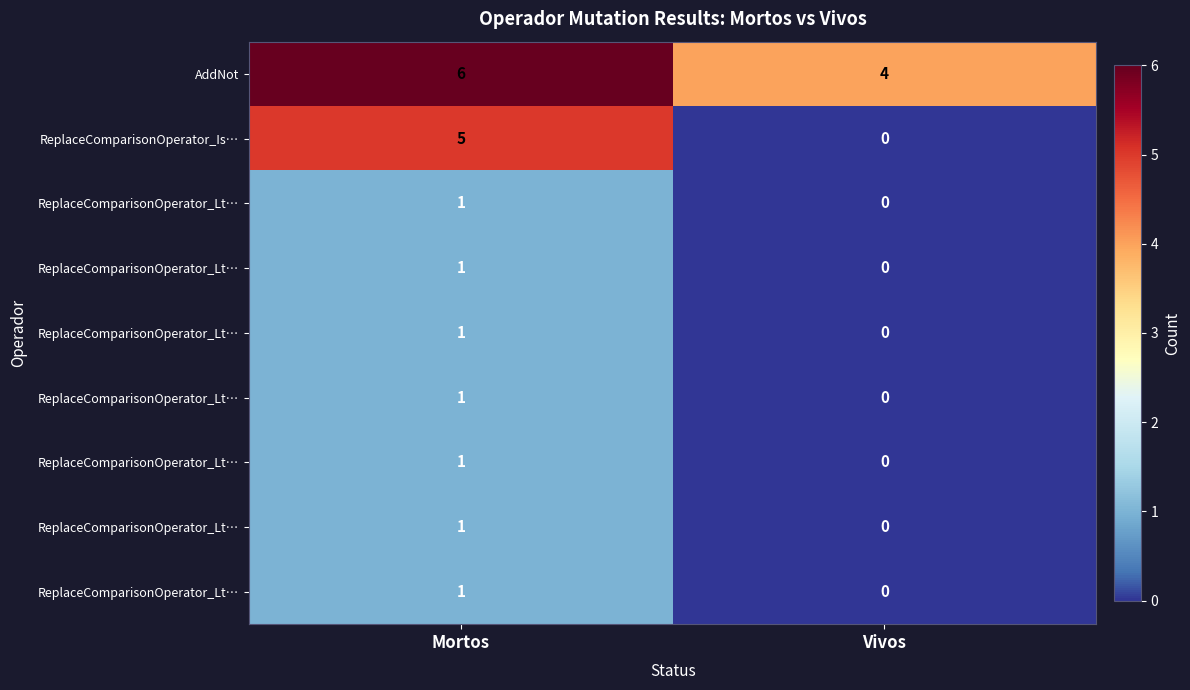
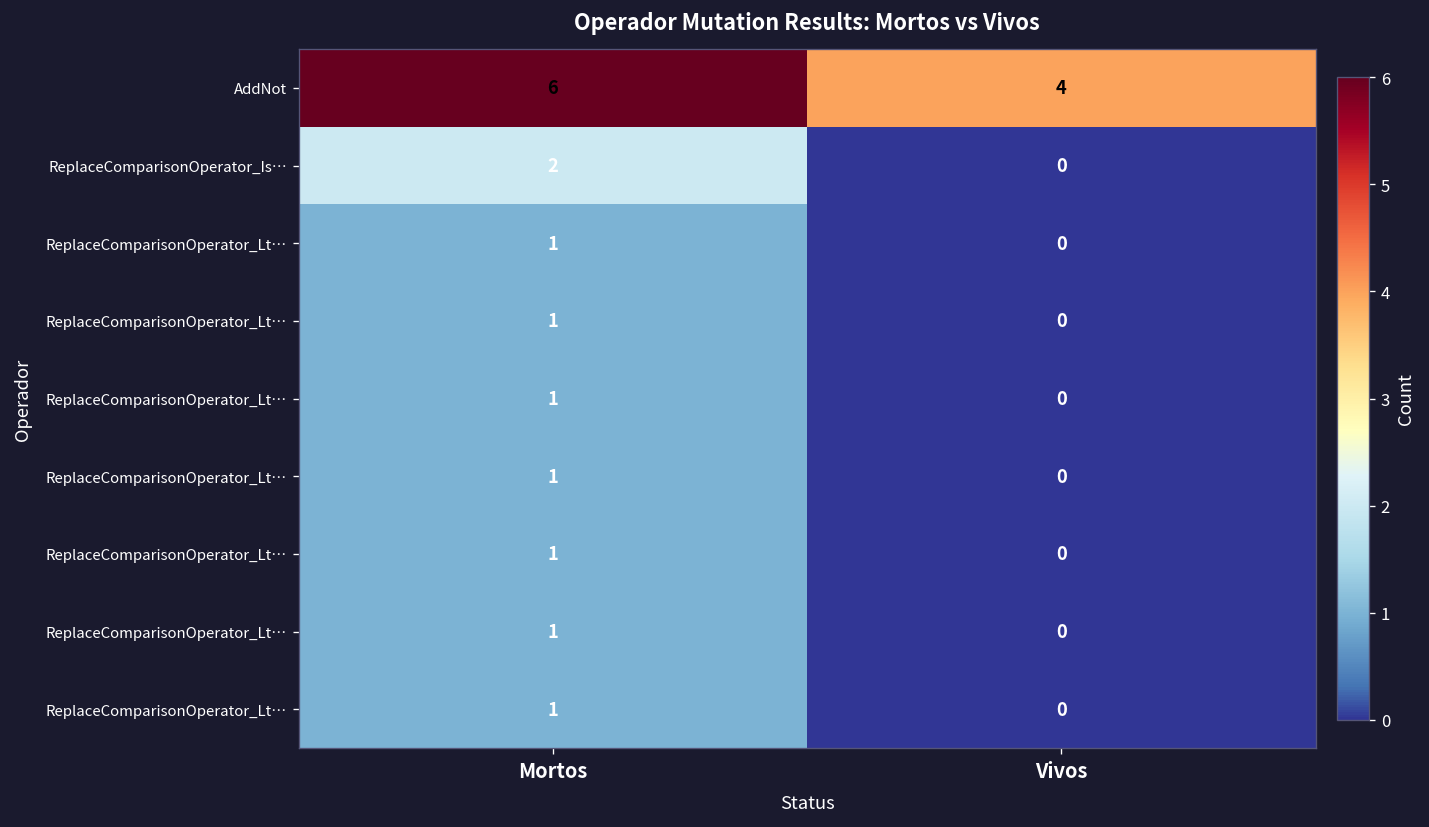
  {
    "AddNot": {
      "Mortos": 6,
      "Vivos": 4
    },
    "ReplaceComparisonOperator_Is…": {
-     "Mortos": 5,
+     "Mortos": 2,
      "Vivos": 0
    }
  }
